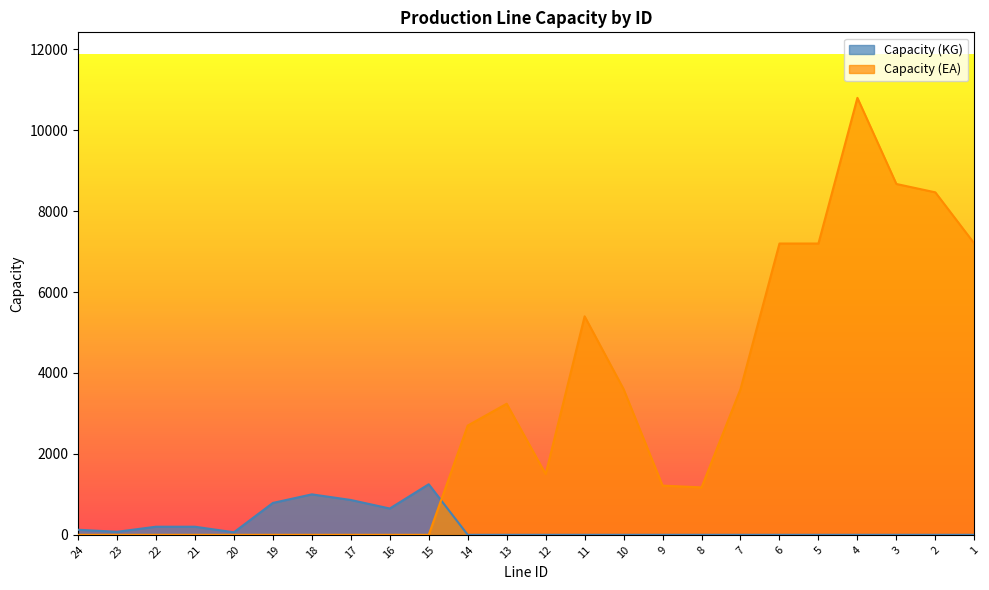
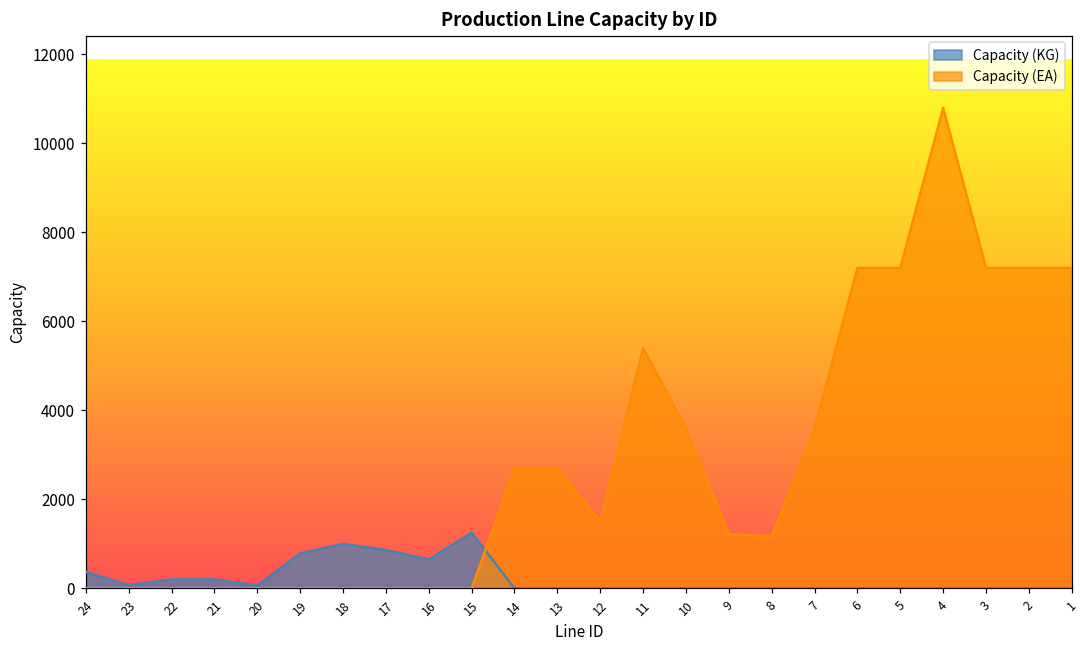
  {
    "Capacity (KG)": {
-     "24": 100,
+     "24": 400,
      "23": 100,
      "22": 200,
      "21": 200,
      "19": 800,
      "18": 1000,
      "17": 900,
      "16": 700,
      "15": 1300,
      "14": 0,
      "13": 0,
      "12": 0,
      "11": 0,
      "10": 0,
      "9": 0,
      "8": 0,
      "7": 0,
      "6": 0,
      "5": 0,
      "4": 0,
      "3": 0,
      "2": 0,
      "1": 0
    },
    "Capacity (EA)": {
      "24": 0,
      "23": 0,
      "22": 0,
      "21": 0,
      "19": 0,
      "18": 0,
      "17": 0,
      "16": 0,
      "15": 0,
      "14": 2700,
-     "13": 3200,
+     "13": 2700,
      "12": 1500,
      "11": 5400,
      "10": 3600,
      "9": 1200,
      "8": 1200,
      "7": 3600,
      "6": 7200,
      "5": 7200,
      "4": 10800,
-     "3": 8700,
-     "2": 8500,
+     "3": 7200,
+     "2": 7200,
      "1": 7200
    }
  }
